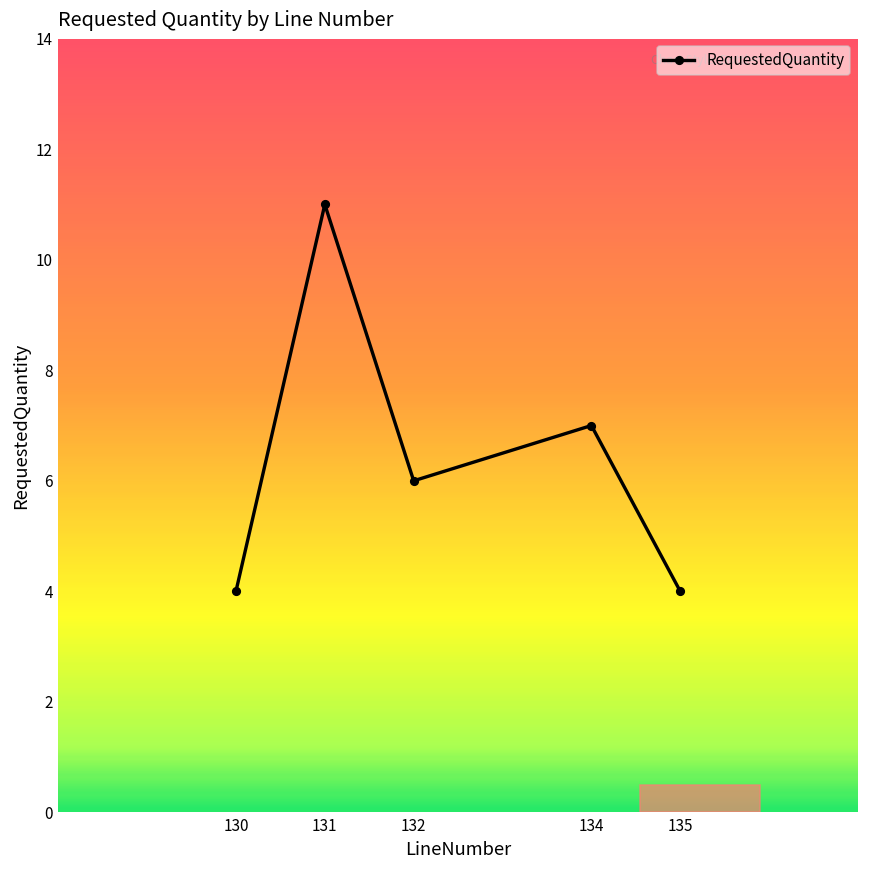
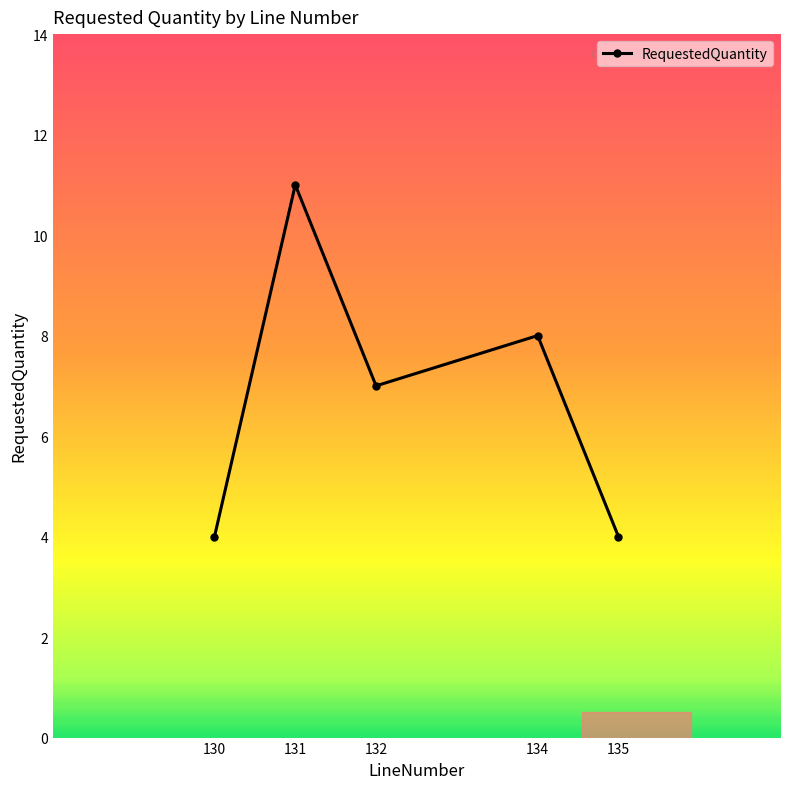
  {
    "130": 4,
    "131": 11,
-   "132": 6,
-   "134": 7,
+   "132": 7,
+   "134": 8,
    "135": 4
  }
